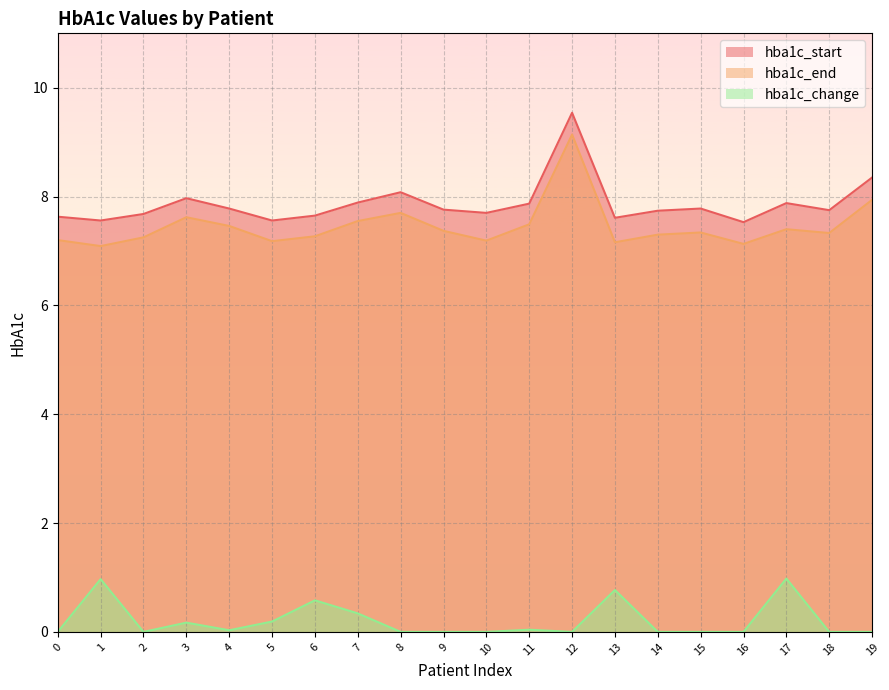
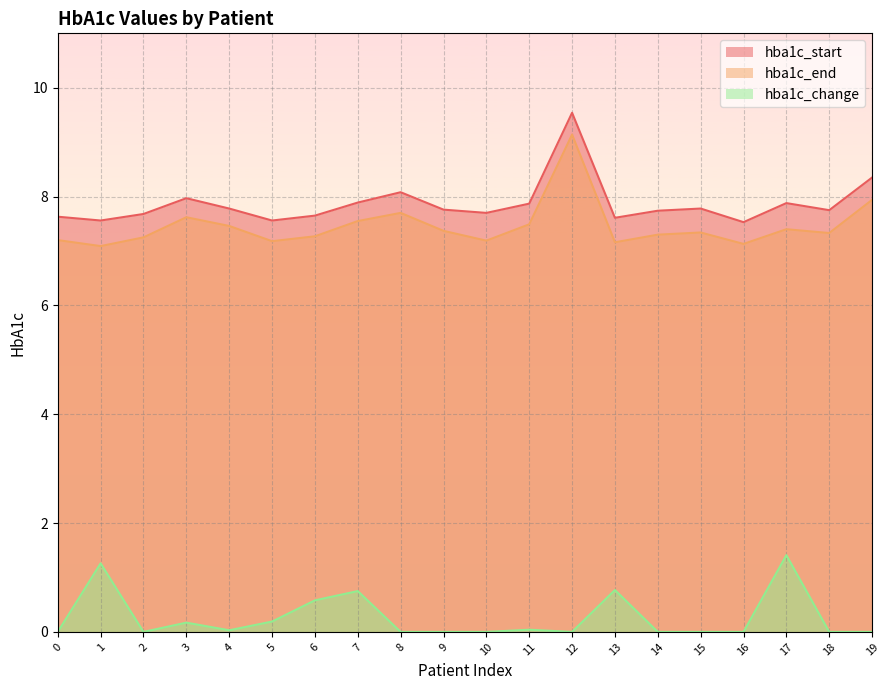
  {
    "hba1c_change": {
      "0": 0.0,
-     "1": 1.0,
+     "1": 1.3,
      "2": 0.0,
      "3": 0.2,
      "4": 0.0,
      "5": 0.2,
      "6": 0.6,
-     "7": 0.3,
+     "7": 0.8,
      "8": 0.0,
      "9": 0.0,
      "10": 0.0,
      "11": 0.0,
      "12": 0.0,
      "13": 0.8,
      "14": 0.0,
      "15": 0.0,
      "16": 0.0,
-     "17": 1.0,
+     "17": 1.4,
      "18": 0.0,
      "19": 0.0
    }
  }
